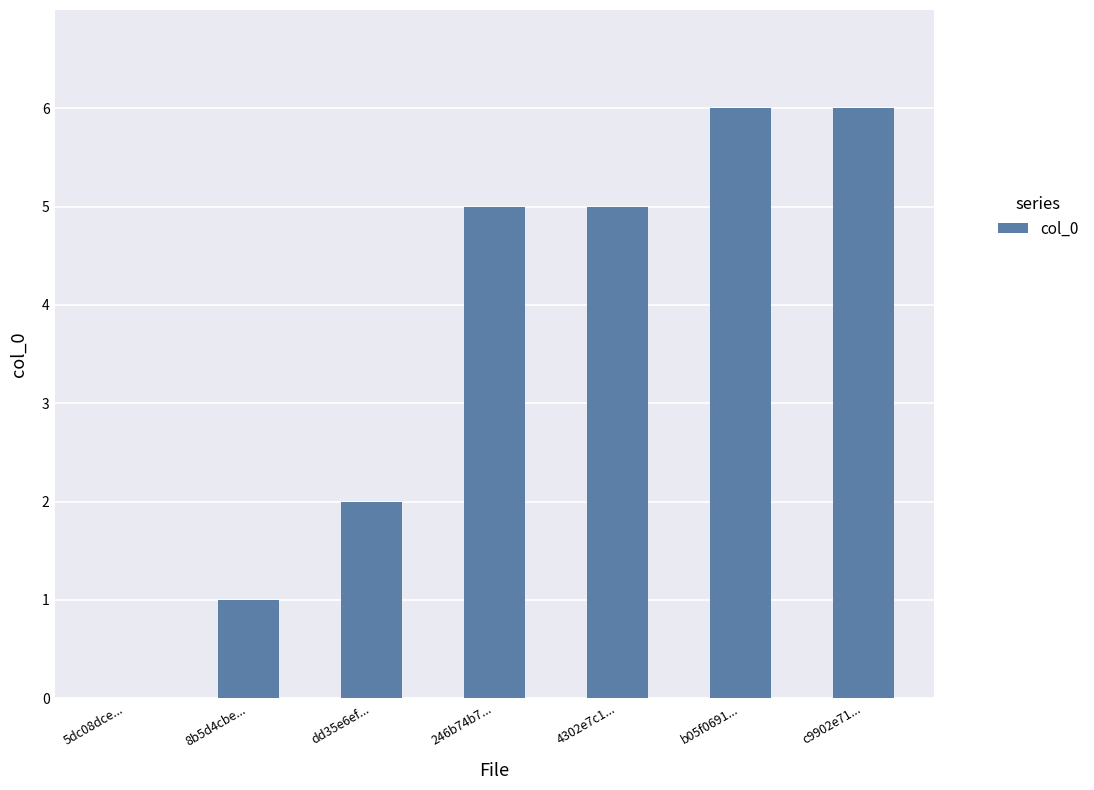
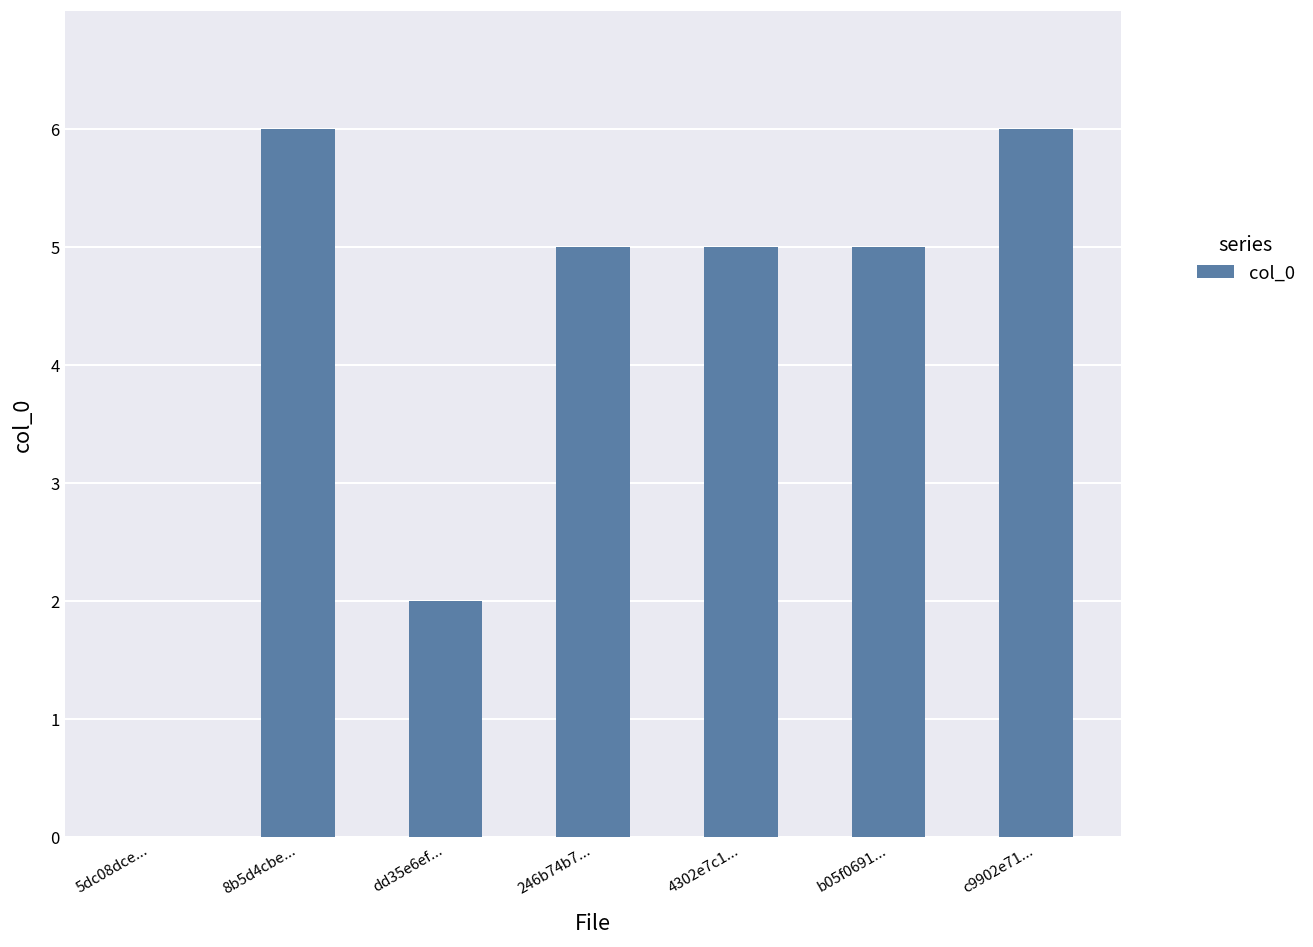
  {
    "5dc08dce...": 0,
-   "8b5d4cbe...": 1,
+   "8b5d4cbe...": 6,
    "dd35e6ef...": 2,
    "246b74b7...": 5,
    "4302e7c1...": 5,
-   "b05f0691...": 6,
+   "b05f0691...": 5,
    "c9902e71...": 6
  }
